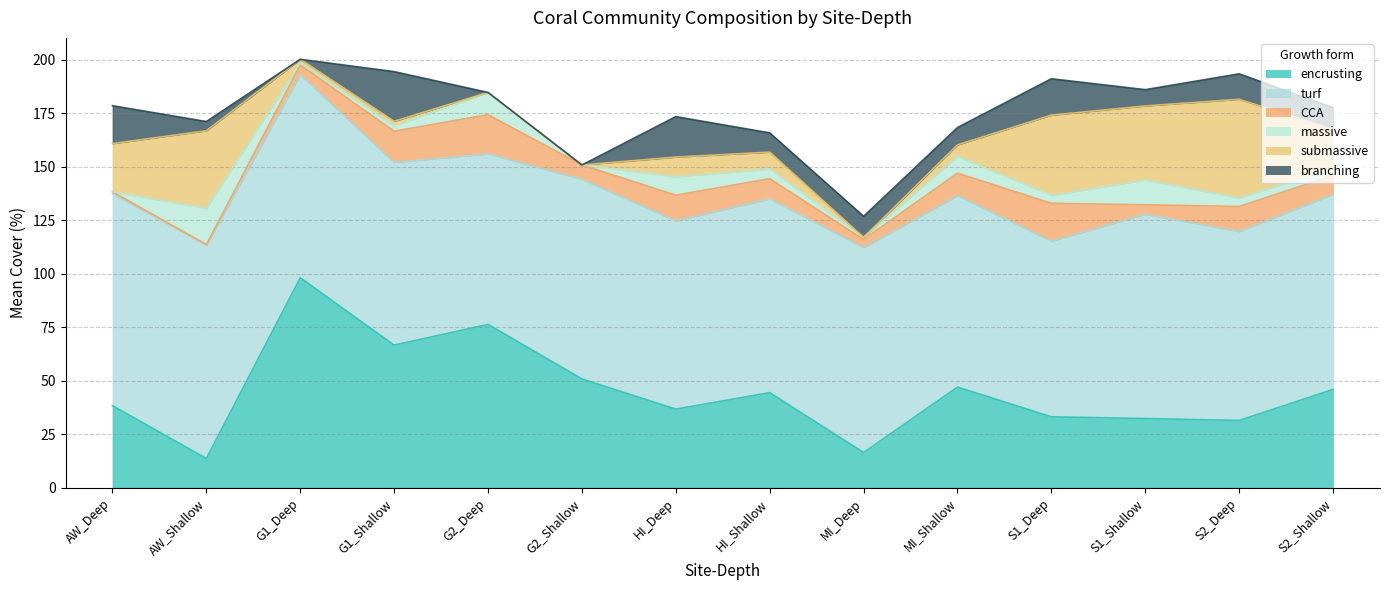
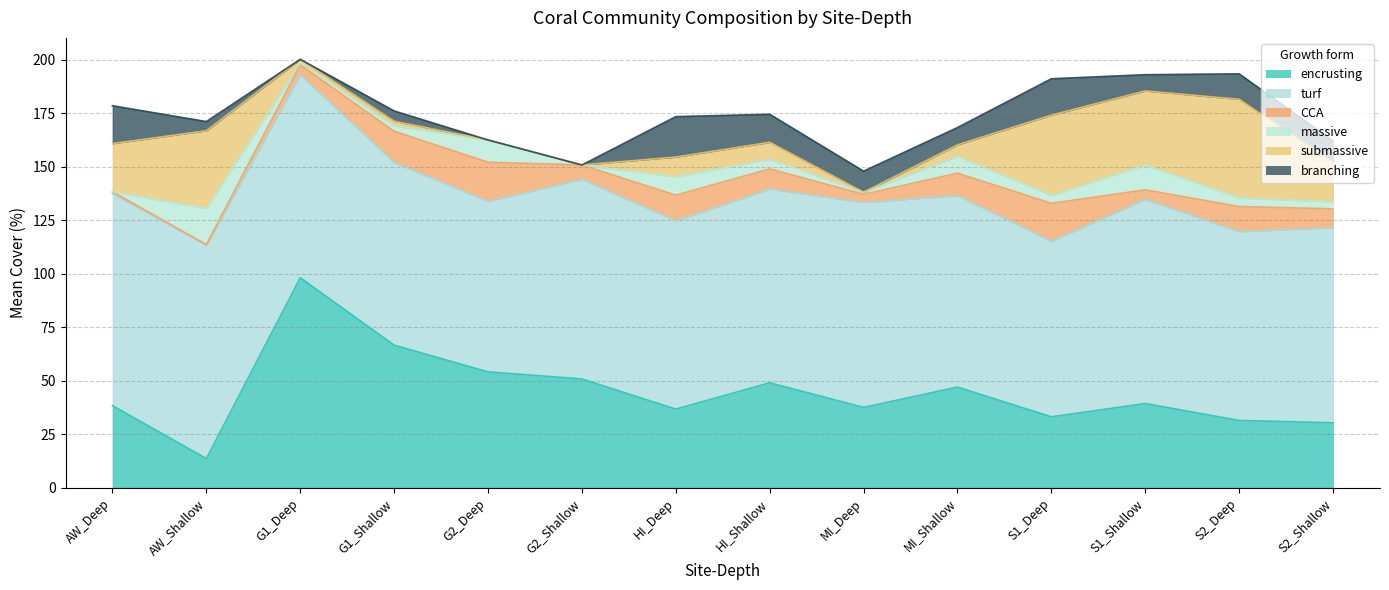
  {
    "encrusting": {
      "AW_Deep": 38,
      "AW_Shallow": 14,
      "G1_Deep": 98,
      "G1_Shallow": 67,
-     "G2_Deep": 76,
+     "G2_Deep": 54,
      "G2_Shallow": 51,
      "HI_Deep": 37,
-     "HI_Shallow": 44,
-     "MI_Deep": 16,
+     "HI_Shallow": 49,
+     "MI_Deep": 38,
      "MI_Shallow": 47,
      "S1_Deep": 33,
-     "S1_Shallow": 32,
+     "S1_Shallow": 39,
      "S2_Deep": 31,
-     "S2_Shallow": 46
+     "S2_Shallow": 30
    },
    "branching": {
      "AW_Deep": 18,
      "AW_Shallow": 4,
-     "G1_Shallow": 23,
+     "G1_Shallow": 5,
      "HI_Deep": 19,
-     "HI_Shallow": 9,
+     "HI_Shallow": 13,
      "MI_Deep": 10,
      "MI_Shallow": 8,
      "S1_Deep": 17,
      "S1_Shallow": 8,
      "S2_Deep": 12
    }
  }
